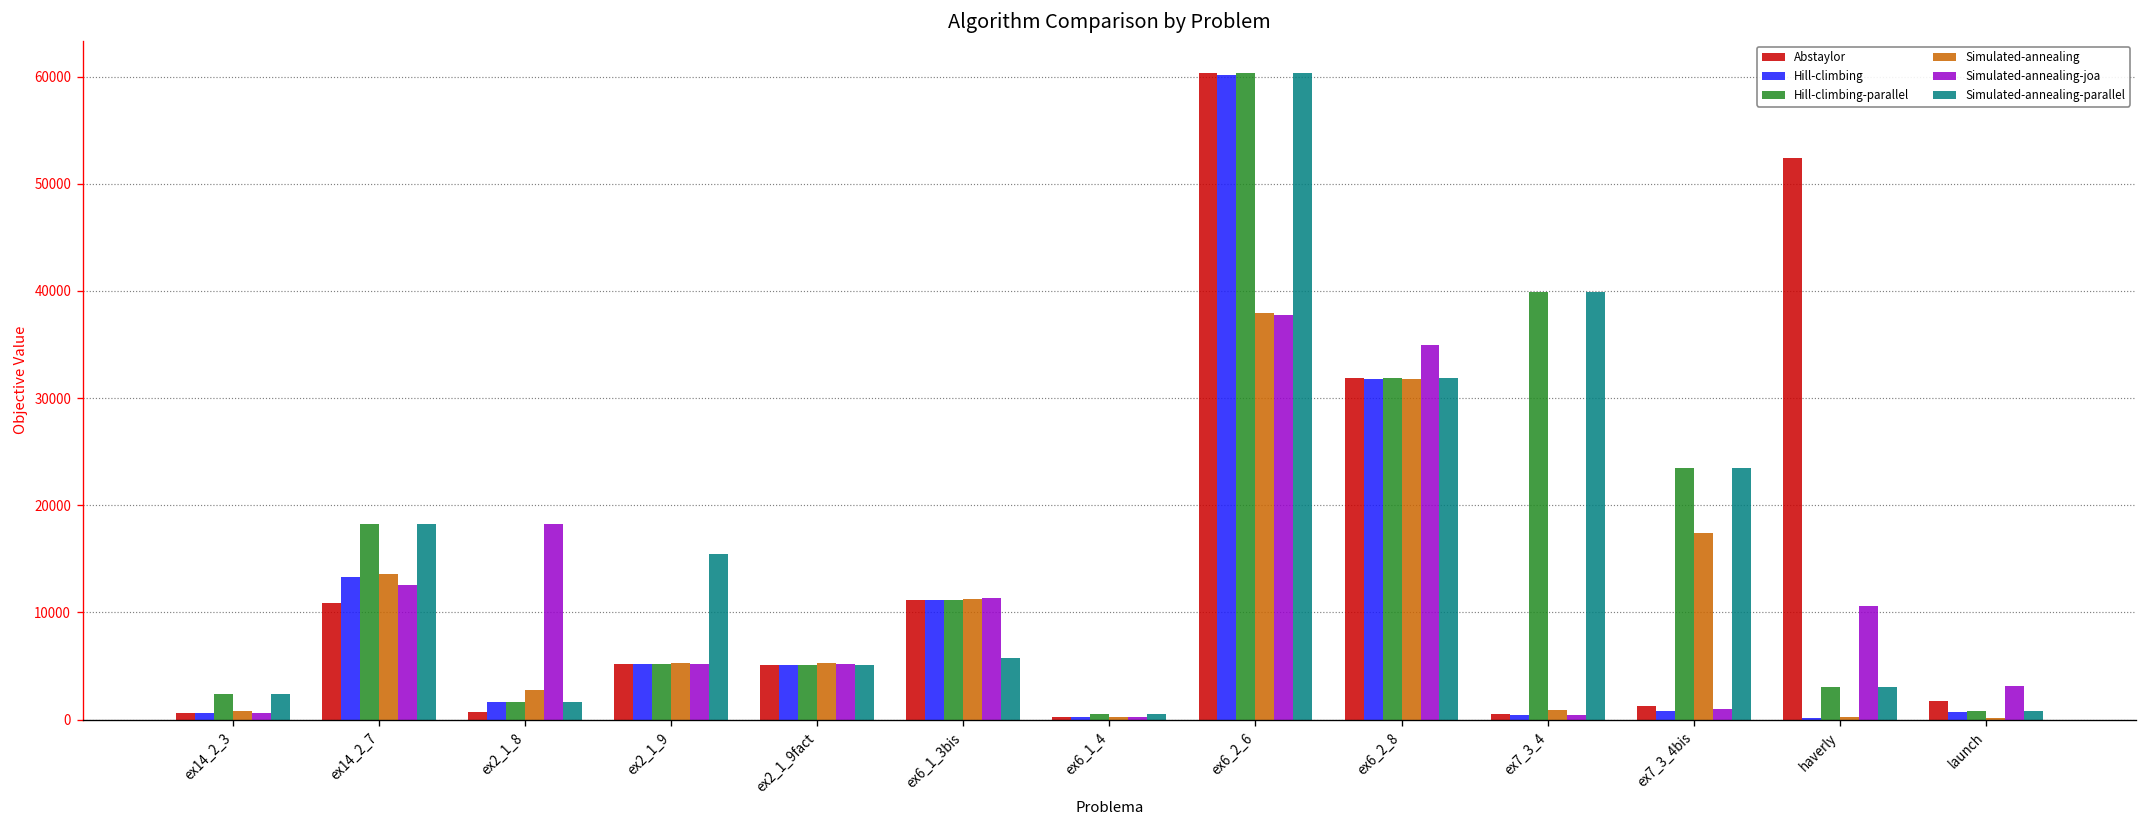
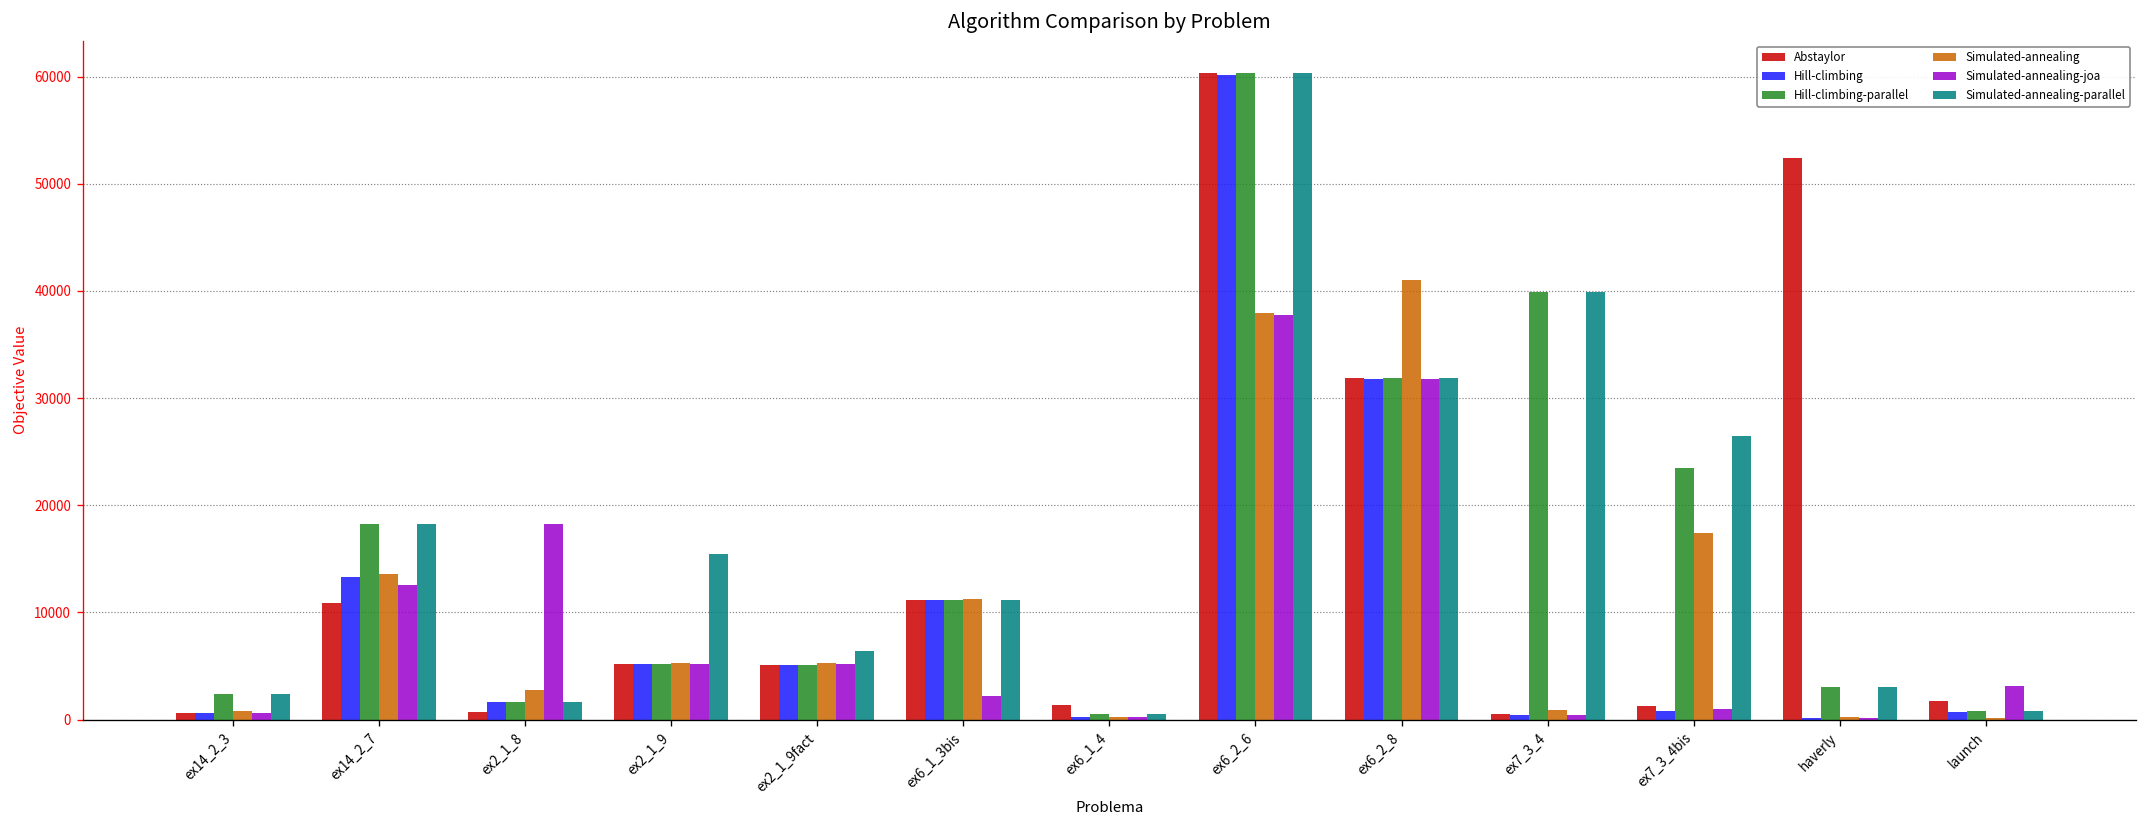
  {
    "Abstaylor": {
      "ex14_2_3": 1000,
      "ex14_2_7": 11000,
      "ex2_1_8": 1000,
      "ex2_1_9": 5000,
      "ex2_1_9fact": 5000,
      "ex6_1_3bis": 11000,
-     "ex6_1_4": 0,
+     "ex6_1_4": 1000,
      "ex6_2_6": 60000,
      "ex6_2_8": 32000,
      "ex7_3_4": 1000,
      "ex7_3_4bis": 1000,
      "haverly": 52000,
      "launch": 2000
    },
    "Hill-climbing": {
      "ex14_2_3": 1000,
      "ex14_2_7": 13000,
      "ex2_1_8": 2000,
      "ex2_1_9": 5000,
      "ex2_1_9fact": 5000,
      "ex6_1_3bis": 11000,
      "ex6_2_6": 60000,
      "ex6_2_8": 32000,
      "ex7_3_4": 0,
      "ex7_3_4bis": 1000,
      "launch": 1000
    },
    "Hill-climbing-parallel": {
      "ex14_2_3": 2000,
      "ex14_2_7": 18000,
      "ex2_1_8": 2000,
      "ex2_1_9": 5000,
      "ex2_1_9fact": 5000,
      "ex6_1_3bis": 11000,
      "ex6_1_4": 0,
      "ex6_2_6": 60000,
      "ex6_2_8": 32000,
      "ex7_3_4": 40000,
      "ex7_3_4bis": 23000,
      "haverly": 3000,
      "launch": 1000
    },
    "Simulated-annealing": {
      "ex14_2_3": 1000,
      "ex14_2_7": 14000,
      "ex2_1_8": 3000,
      "ex2_1_9": 5000,
      "ex2_1_9fact": 5000,
      "ex6_1_3bis": 11000,
      "ex6_2_6": 38000,
-     "ex6_2_8": 32000,
+     "ex6_2_8": 41000,
      "ex7_3_4": 1000,
      "ex7_3_4bis": 17000
    },
    "Simulated-annealing-joa": {
      "ex14_2_3": 1000,
      "ex14_2_7": 13000,
      "ex2_1_8": 18000,
      "ex2_1_9": 5000,
      "ex2_1_9fact": 5000,
-     "ex6_1_3bis": 11000,
+     "ex6_1_3bis": 2000,
      "ex6_2_6": 38000,
-     "ex6_2_8": 35000,
+     "ex6_2_8": 32000,
      "ex7_3_4": 0,
      "ex7_3_4bis": 1000,
-     "haverly": 11000,
+     "haverly": 0,
      "launch": 3000
    },
    "Simulated-annealing-parallel": {
      "ex14_2_3": 2000,
      "ex14_2_7": 18000,
      "ex2_1_8": 2000,
      "ex2_1_9": 15000,
-     "ex2_1_9fact": 5000,
-     "ex6_1_3bis": 6000,
+     "ex2_1_9fact": 6000,
+     "ex6_1_3bis": 11000,
      "ex6_1_4": 0,
      "ex6_2_6": 60000,
      "ex6_2_8": 32000,
      "ex7_3_4": 40000,
-     "ex7_3_4bis": 23000,
+     "ex7_3_4bis": 26000,
      "haverly": 3000,
      "launch": 1000
    }
  }
